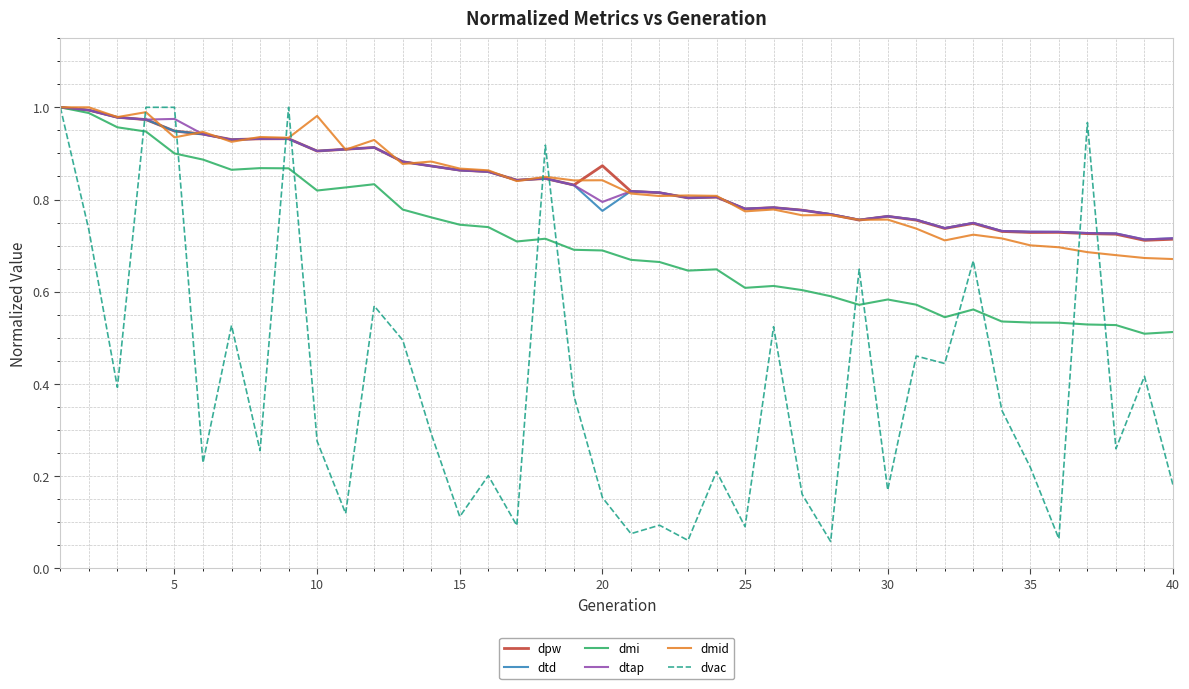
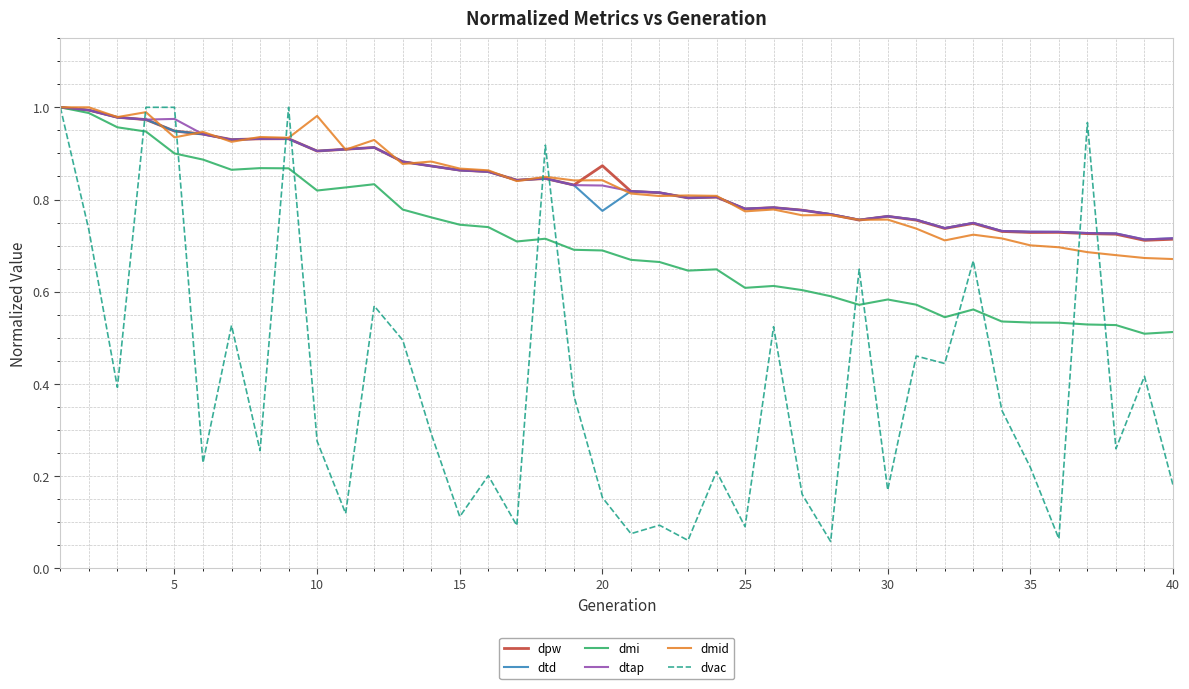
  {
    "dpw": {
      "20": 0.87
    },
    "dtd": {
      "20": 0.78
    },
    "dtap": {
      "5": 0.97,
-     "20": 0.79
+     "20": 0.83
    },
    "dmid": {
      "5": 0.93,
      "10": 0.98,
      "20": 0.84,
      "30": 0.76,
      "35": 0.70,
      "40": 0.67
    }
  }
